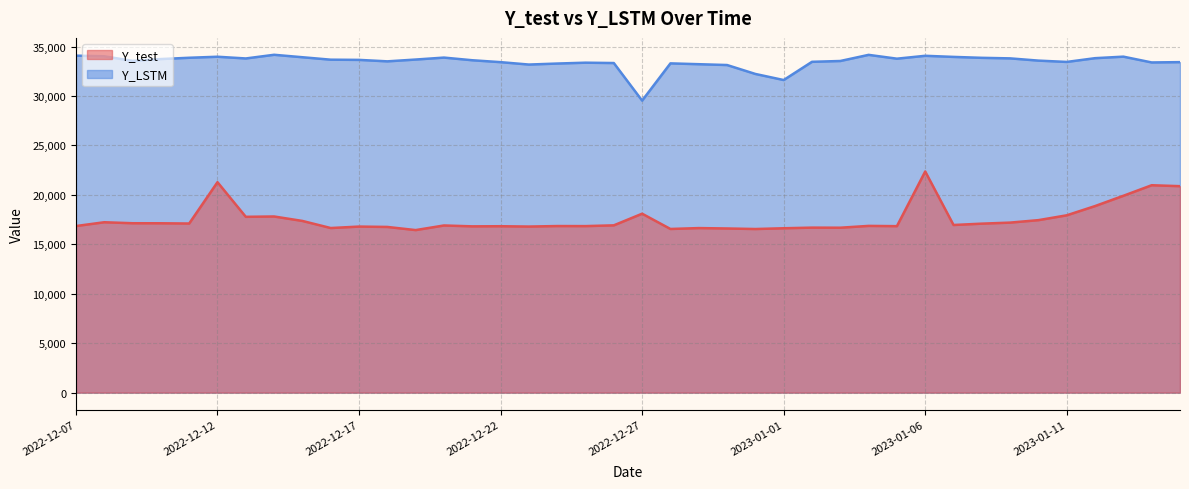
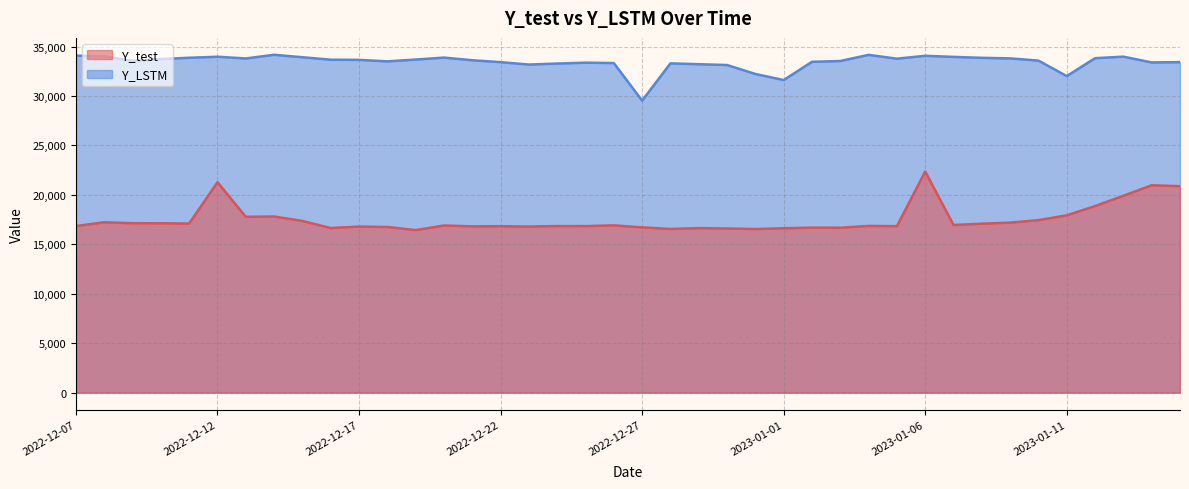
  {
    "Y_LSTM": {
      "2022-12-07": "34,000",
      "2022-12-12": "34,000",
      "2022-12-17": "34,000",
      "2022-12-22": "33,000",
      "2022-12-27": "30,000",
      "2023-01-01": "32,000",
      "2023-01-06": "34,000",
-     "2023-01-11": "33,000"
+     "2023-01-11": "32,000"
    },
    "Y_test": {
      "2022-12-07": "17,000",
      "2022-12-12": "21,000",
      "2022-12-17": "17,000",
      "2022-12-22": "17,000",
-     "2022-12-27": "18,000",
+     "2022-12-27": "17,000",
      "2023-01-01": "17,000",
      "2023-01-06": "22,000",
      "2023-01-11": "18,000"
    }
  }
